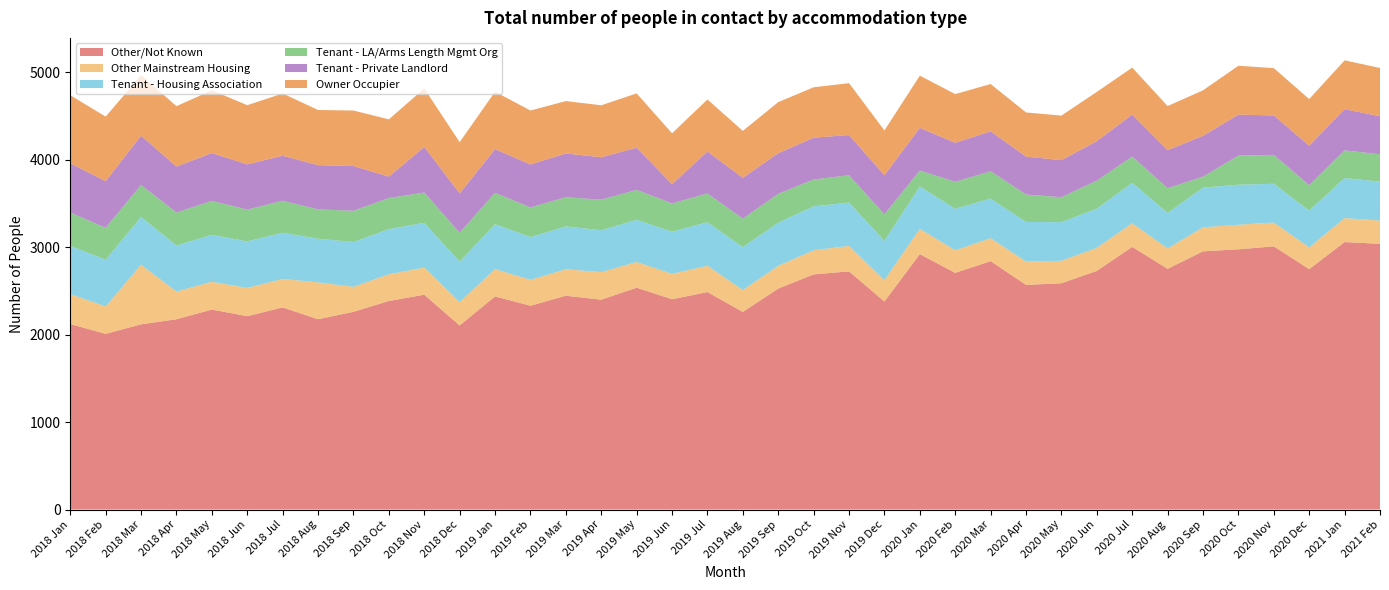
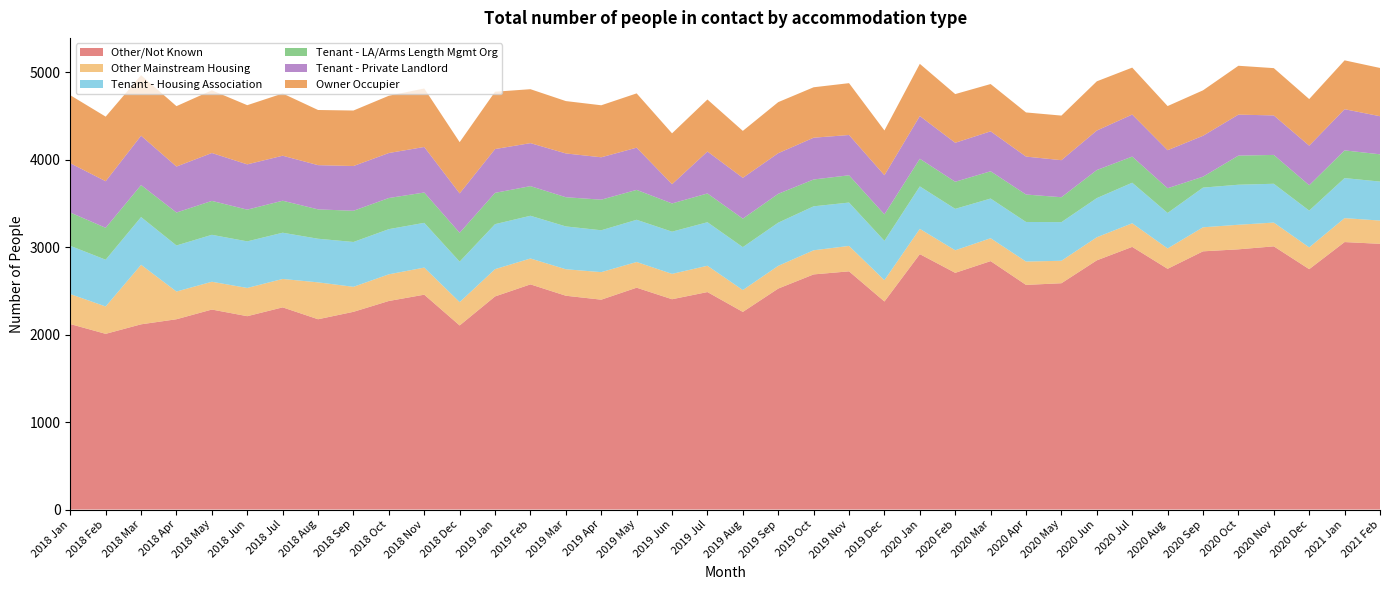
  {
    "Other/Not Known": {
      "2018 Jan": 2100,
      "2018 Feb": 2000,
      "2018 Mar": 2100,
      "2018 Apr": 2200,
      "2018 May": 2300,
      "2018 Jun": 2200,
      "2018 Jul": 2300,
      "2018 Aug": 2200,
      "2018 Sep": 2300,
      "2018 Oct": 2400,
      "2018 Nov": 2500,
      "2018 Dec": 2100,
      "2019 Jan": 2400,
-     "2019 Feb": 2300,
+     "2019 Feb": 2600,
      "2019 Mar": 2400,
      "2019 Apr": 2400,
      "2019 May": 2500,
      "2019 Jun": 2400,
      "2019 Jul": 2500,
      "2019 Aug": 2300,
      "2019 Sep": 2500,
      "2019 Oct": 2700,
      "2019 Nov": 2700,
      "2019 Dec": 2400,
      "2020 Jan": 2900,
      "2020 Feb": 2700,
      "2020 Mar": 2800,
      "2020 Apr": 2600,
      "2020 May": 2600,
-     "2020 Jun": 2700,
+     "2020 Jun": 2900,
      "2020 Jul": 3000,
      "2020 Aug": 2800,
      "2020 Sep": 3000,
      "2020 Oct": 3000,
      "2020 Nov": 3000,
      "2020 Dec": 2800,
      "2021 Jan": 3100,
      "2021 Feb": 3000
    },
    "Tenant - LA/Arms Length Mgmt Org": {
      "2018 Jan": 400,
      "2018 Feb": 400,
      "2018 Mar": 400,
      "2018 Apr": 400,
      "2018 May": 400,
      "2018 Jun": 400,
      "2018 Jul": 400,
      "2018 Aug": 300,
      "2018 Sep": 400,
      "2018 Oct": 400,
      "2018 Nov": 300,
      "2018 Dec": 300,
      "2019 Jan": 400,
      "2019 Feb": 300,
      "2019 Mar": 300,
      "2019 Apr": 400,
      "2019 May": 300,
      "2019 Jun": 300,
      "2019 Jul": 300,
      "2019 Aug": 300,
      "2019 Sep": 300,
      "2019 Oct": 300,
      "2019 Nov": 300,
      "2019 Dec": 300,
-     "2020 Jan": 200,
+     "2020 Jan": 300,
      "2020 Feb": 300,
      "2020 Mar": 300,
      "2020 Apr": 300,
      "2020 May": 300,
      "2020 Jun": 300,
      "2020 Jul": 300,
      "2020 Aug": 300,
      "2020 Sep": 100,
      "2020 Oct": 300,
      "2020 Nov": 300,
      "2020 Dec": 300,
      "2021 Jan": 300,
      "2021 Feb": 300
    },
    "Tenant - Private Landlord": {
      "2018 Jan": 600,
      "2018 Feb": 500,
      "2018 Mar": 600,
      "2018 Apr": 500,
      "2018 May": 500,
      "2018 Jun": 500,
      "2018 Jul": 500,
      "2018 Aug": 500,
      "2018 Sep": 500,
-     "2018 Oct": 200,
+     "2018 Oct": 500,
      "2018 Nov": 500,
      "2018 Dec": 500,
      "2019 Jan": 500,
      "2019 Feb": 500,
      "2019 Mar": 500,
      "2019 Apr": 500,
      "2019 May": 500,
      "2019 Jun": 200,
      "2019 Jul": 500,
      "2019 Aug": 500,
      "2019 Sep": 500,
      "2019 Oct": 500,
      "2019 Nov": 500,
      "2019 Dec": 400,
      "2020 Jan": 500,
      "2020 Feb": 400,
      "2020 Mar": 500,
      "2020 Apr": 400,
      "2020 May": 400,
      "2020 Jun": 500,
      "2020 Jul": 500,
      "2020 Aug": 400,
      "2020 Sep": 500,
      "2020 Oct": 500,
      "2020 Nov": 500,
      "2020 Dec": 500,
      "2021 Jan": 500,
      "2021 Feb": 400
    }
  }
